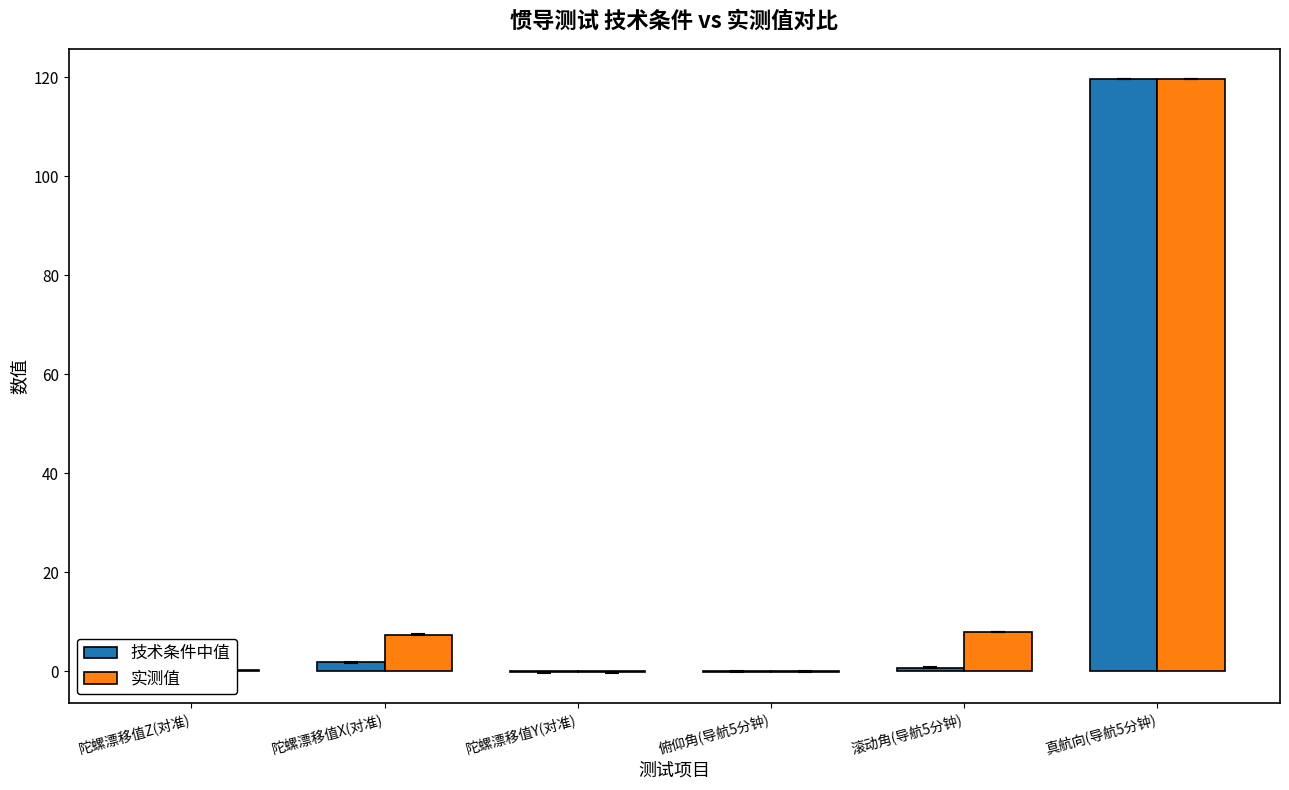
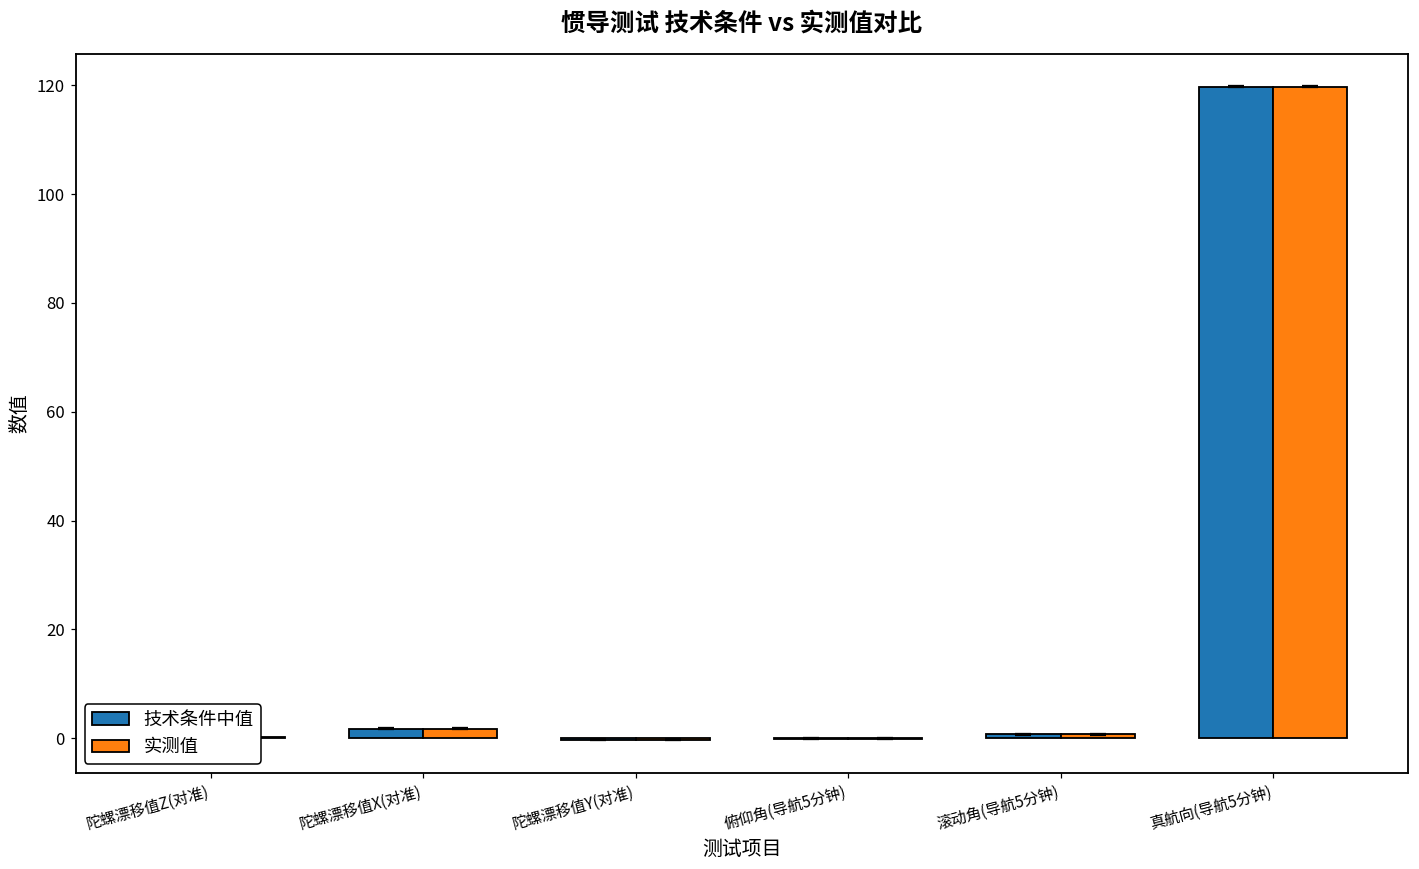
  {
    "实测值": {
-     "陀螺漂移值X(对准)": 7,
-     "滚动角(导航5分钟)": 8,
+     "陀螺漂移值X(对准)": 2,
+     "滚动角(导航5分钟)": 1,
      "真航向(导航5分钟)": 120
    }
  }
